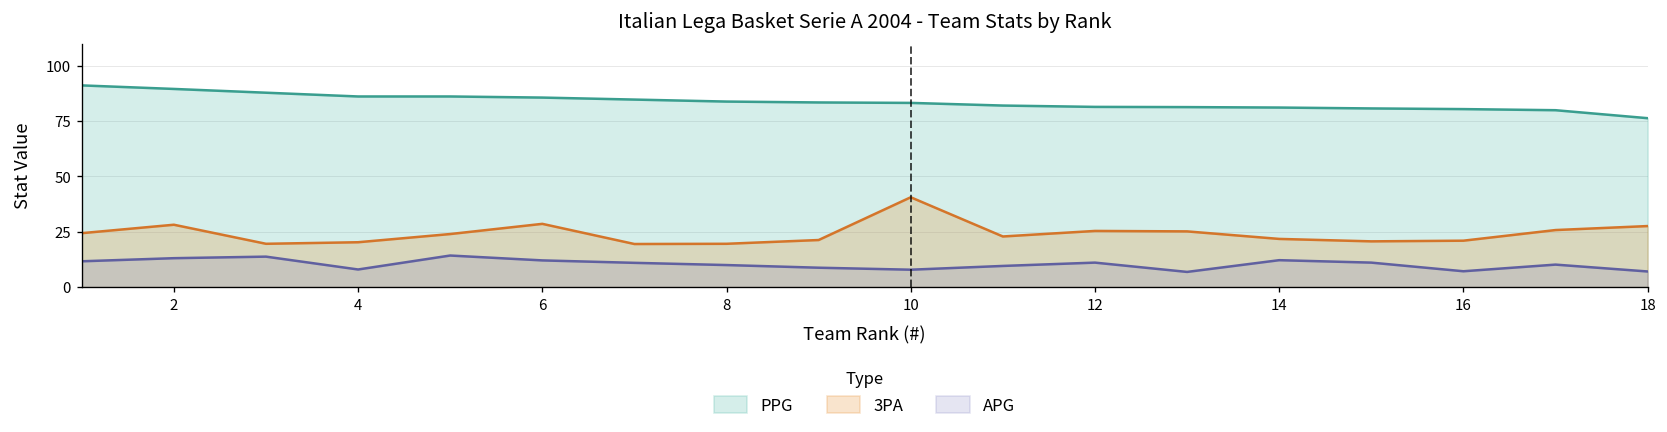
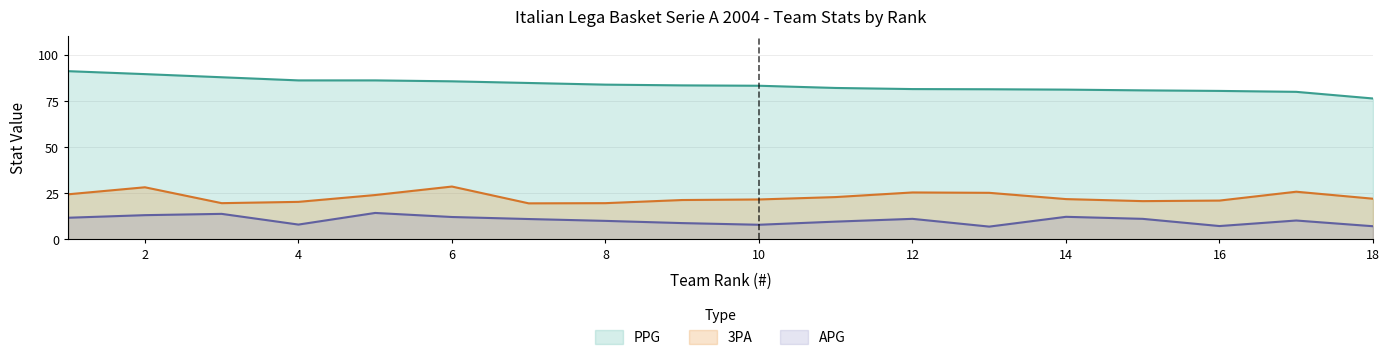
  {
    "3PA": {
      "2": 28,
      "4": 20,
      "6": 29,
      "8": 20,
-     "10": 41,
+     "10": 22,
      "12": 25,
      "14": 22,
      "16": 21,
-     "18": 28
+     "18": 22
    }
  }
